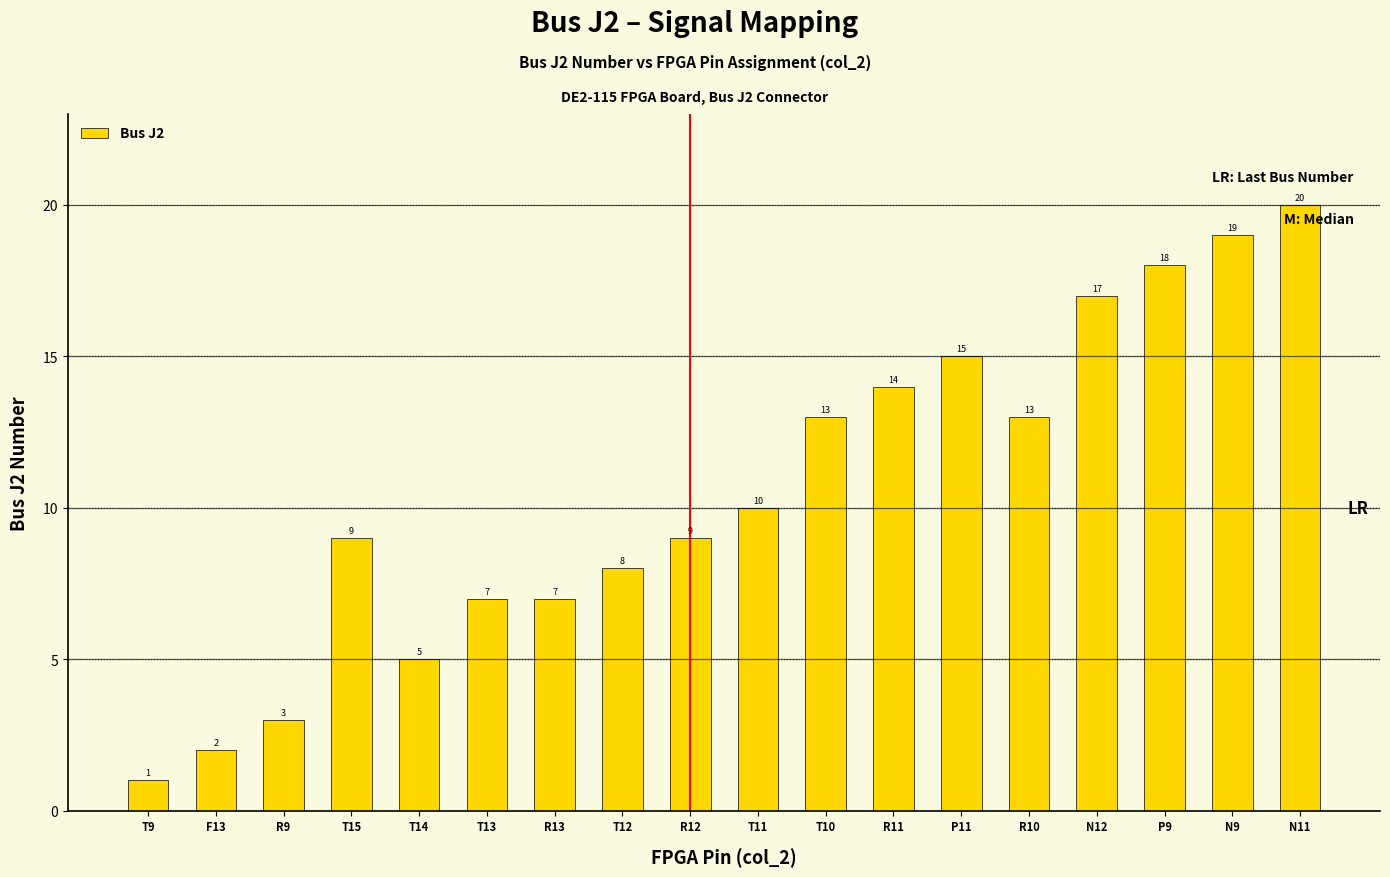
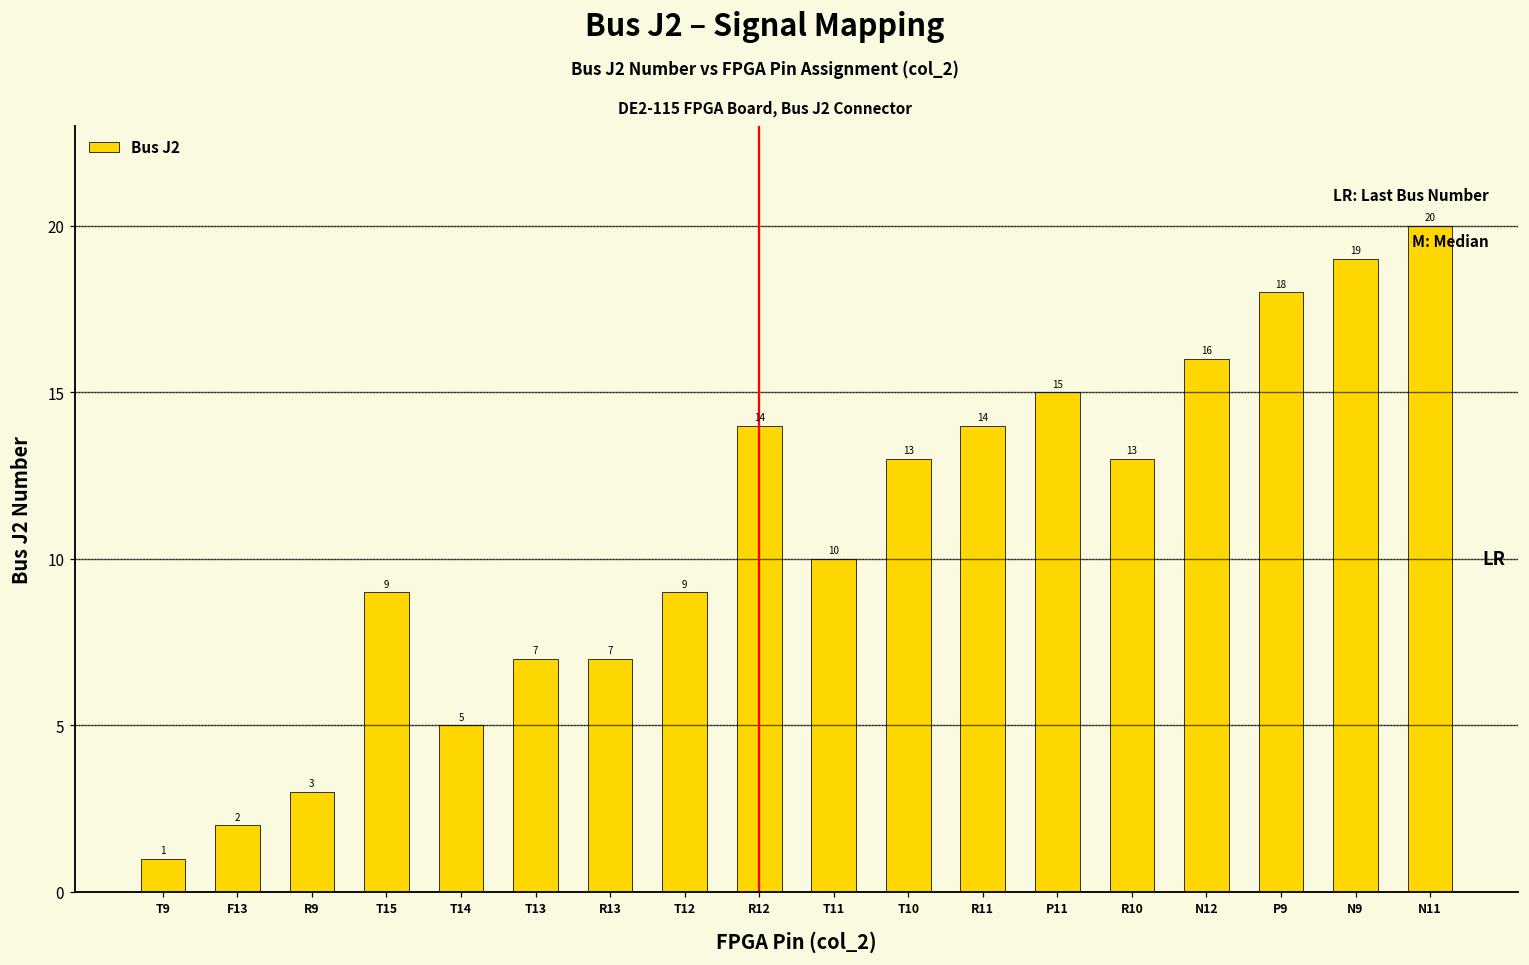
  {
    "T9": 1,
    "F13": 2,
    "R9": 3,
    "T15": 9,
    "T14": 5,
    "T13": 7,
    "R13": 7,
-   "T12": 8,
-   "R12": 9,
+   "T12": 9,
+   "R12": 14,
    "T11": 10,
    "T10": 13,
    "R11": 14,
    "P11": 15,
    "R10": 13,
-   "N12": 17,
+   "N12": 16,
    "P9": 18,
    "N9": 19,
    "N11": 20
  }
